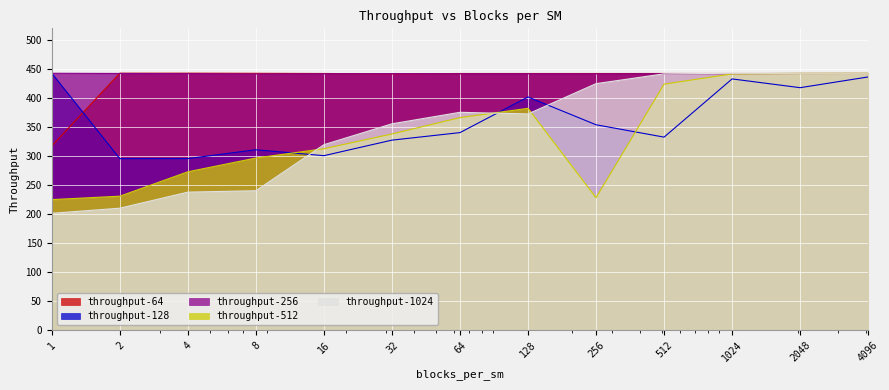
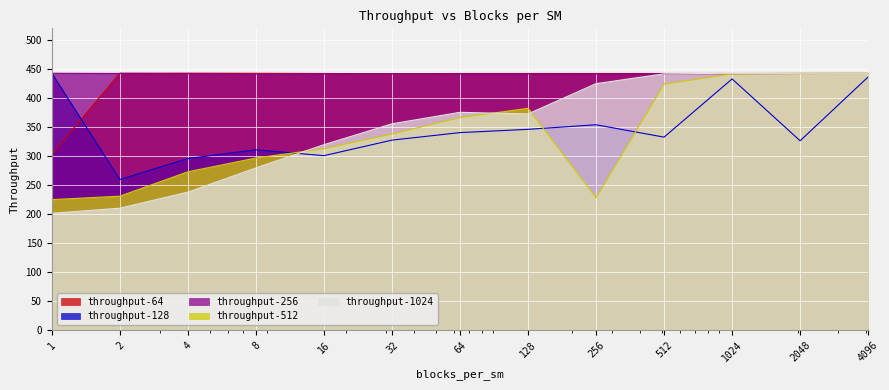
  {
    "throughput-64": {
-     "1": 320
+     "1": 300
    },
    "throughput-128": {
-     "2": 300,
+     "2": 260,
      "4": 300,
      "8": 310,
      "16": 300,
      "32": 330,
      "64": 340,
-     "128": 400,
+     "128": 350,
      "256": 350,
      "512": 330,
      "1024": 430,
-     "2048": 420,
+     "2048": 330,
      "4096": 440
    },
    "throughput-512": {
      "1": 220,
      "2": 230,
      "4": 270,
      "8": 300,
      "16": 310,
      "32": 340,
      "64": 370,
      "128": 380,
      "256": 230,
      "512": 420
    },
    "throughput-1024": {
      "1": 200,
      "2": 210,
      "4": 240,
-     "8": 240,
+     "8": 280,
      "16": 320,
      "32": 360,
      "64": 380,
      "128": 370,
      "256": 420
    }
  }
